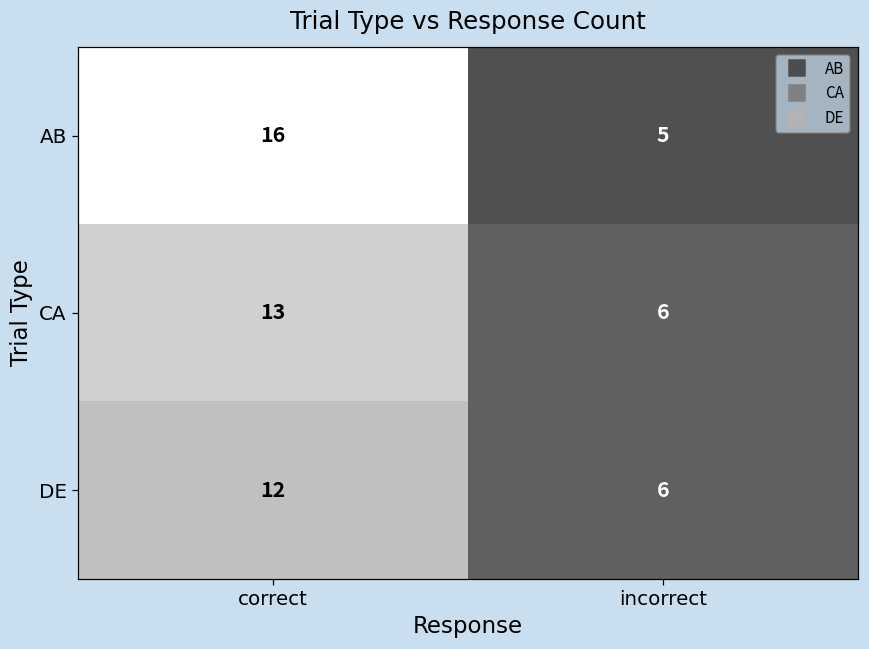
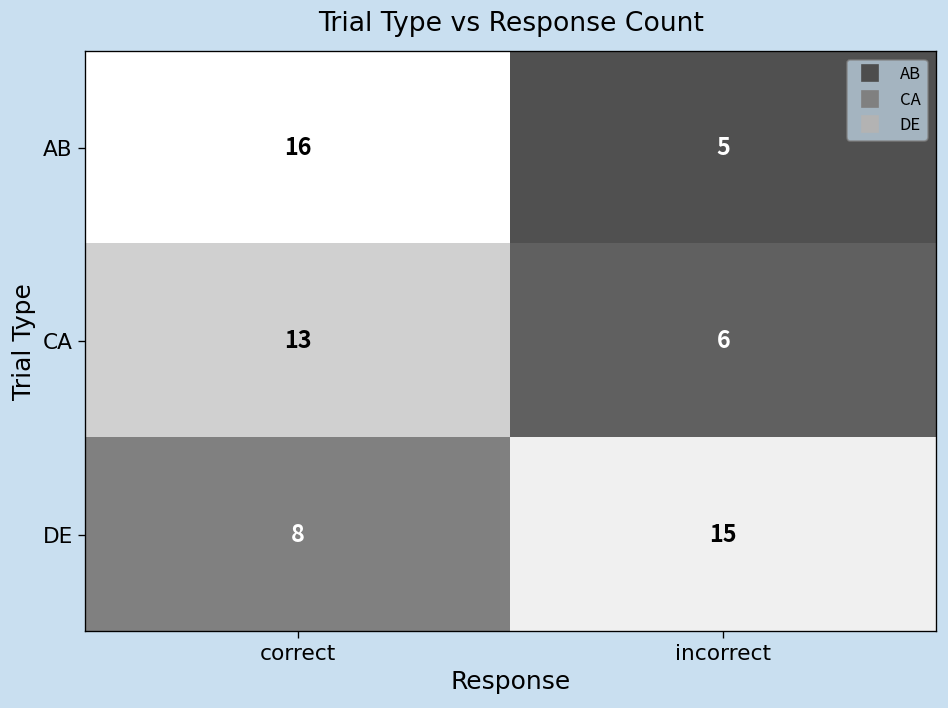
  {
    "AB": {
      "correct": 16,
      "incorrect": 5
    },
    "CA": {
      "correct": 13,
      "incorrect": 6
    },
    "DE": {
-     "correct": 12,
-     "incorrect": 6
+     "correct": 8,
+     "incorrect": 15
    }
  }
